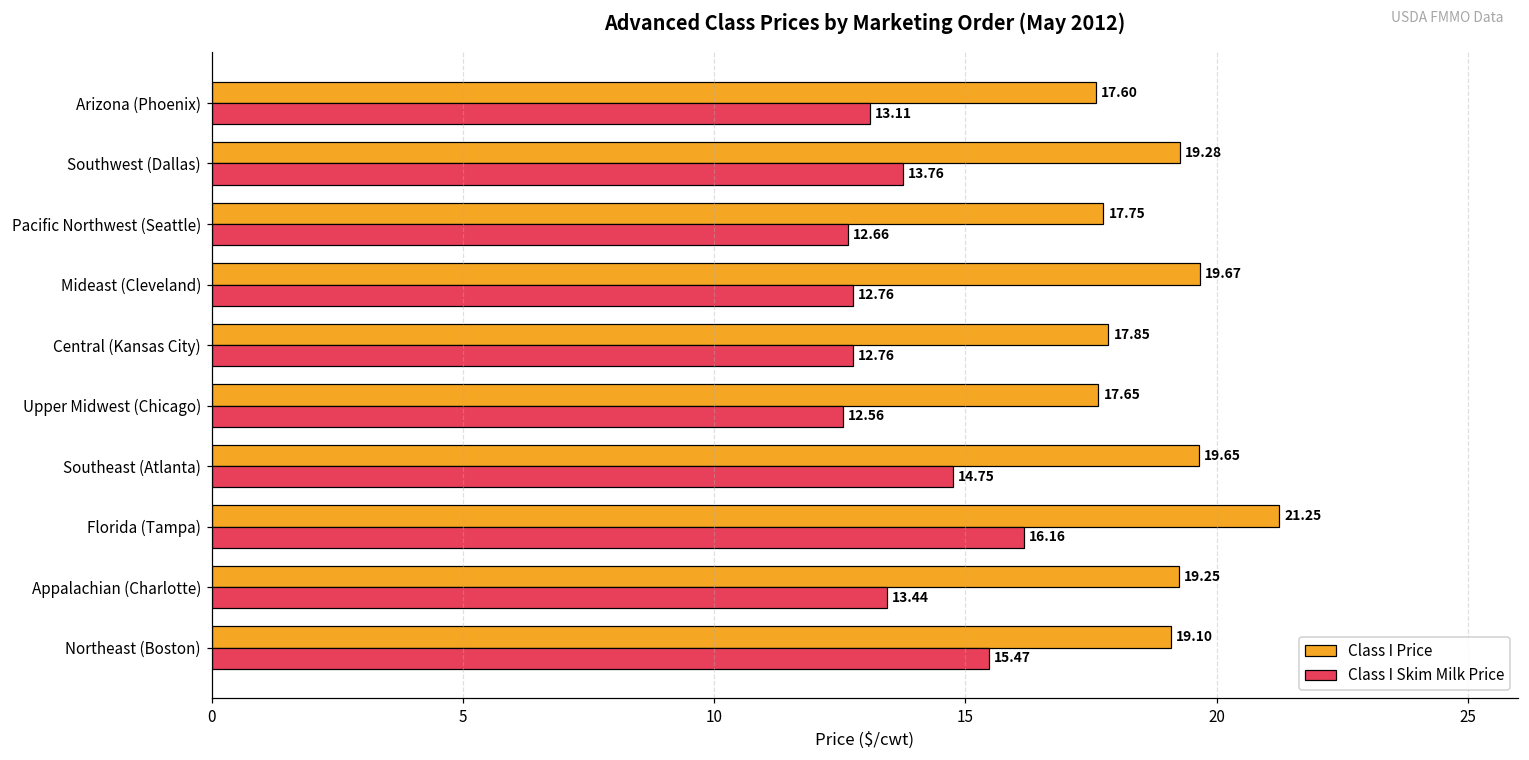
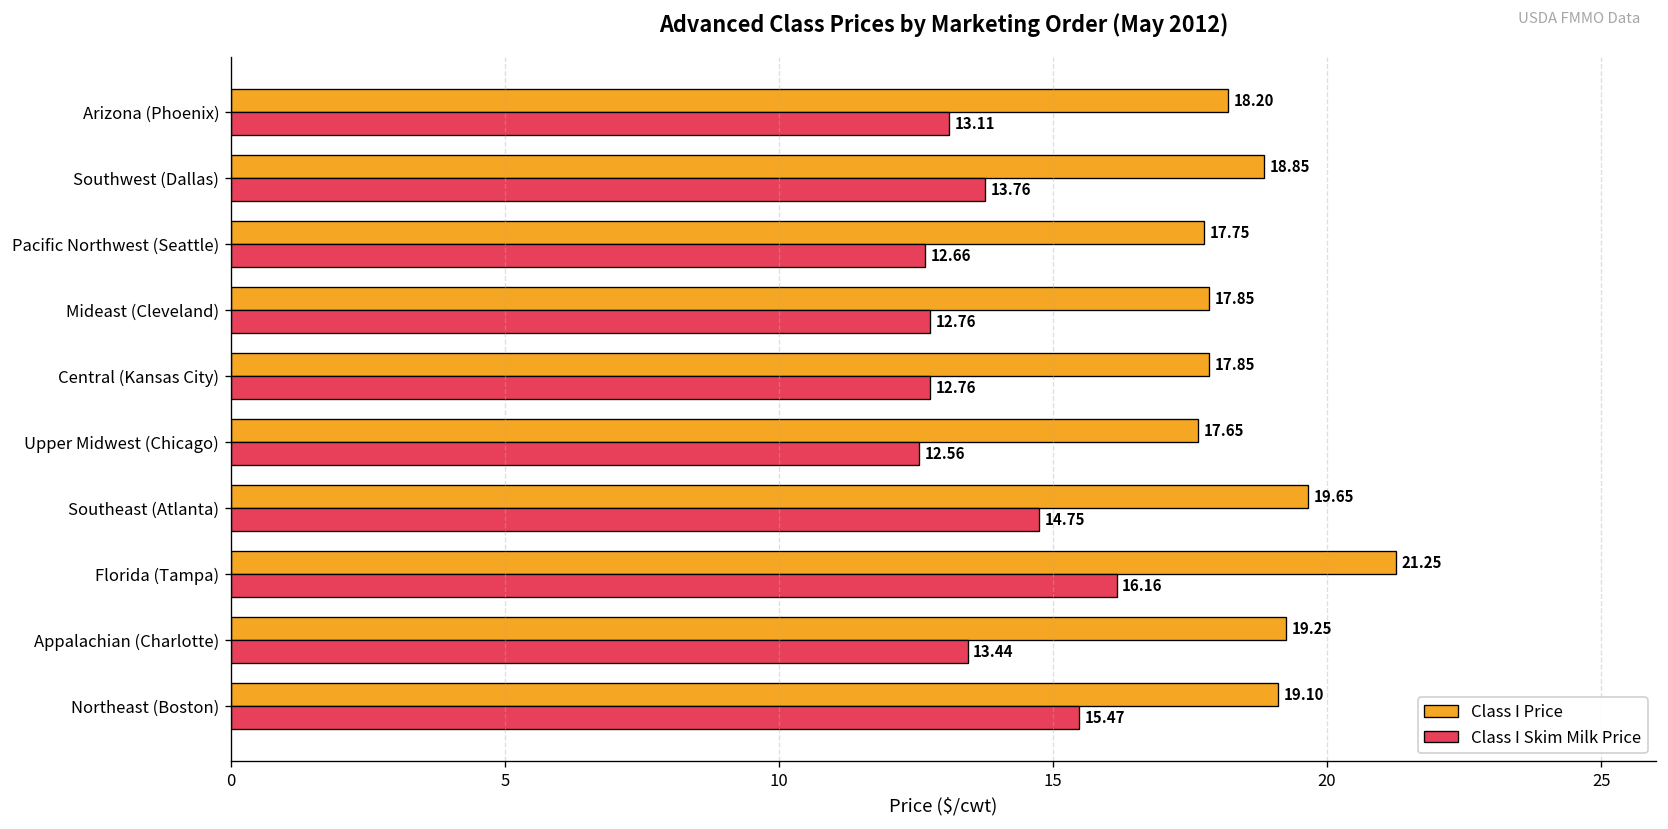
  {
    "Class I Price": {
-     "Arizona (Phoenix)": 17.60,
-     "Southwest (Dallas)": 19.28,
+     "Arizona (Phoenix)": 18.20,
+     "Southwest (Dallas)": 18.85,
      "Pacific Northwest (Seattle)": 17.75,
-     "Mideast (Cleveland)": 19.67,
+     "Mideast (Cleveland)": 17.85,
      "Central (Kansas City)": 17.85,
      "Upper Midwest (Chicago)": 17.65,
      "Southeast (Atlanta)": 19.65,
      "Florida (Tampa)": 21.25,
      "Appalachian (Charlotte)": 19.25,
      "Northeast (Boston)": 19.10
    },
    "Class I Skim Milk Price": {
      "Arizona (Phoenix)": 13.11,
      "Southwest (Dallas)": 13.76,
      "Pacific Northwest (Seattle)": 12.66,
      "Mideast (Cleveland)": 12.76,
      "Central (Kansas City)": 12.76,
      "Upper Midwest (Chicago)": 12.56,
      "Southeast (Atlanta)": 14.75,
      "Florida (Tampa)": 16.16,
      "Appalachian (Charlotte)": 13.44,
      "Northeast (Boston)": 15.47
    }
  }
